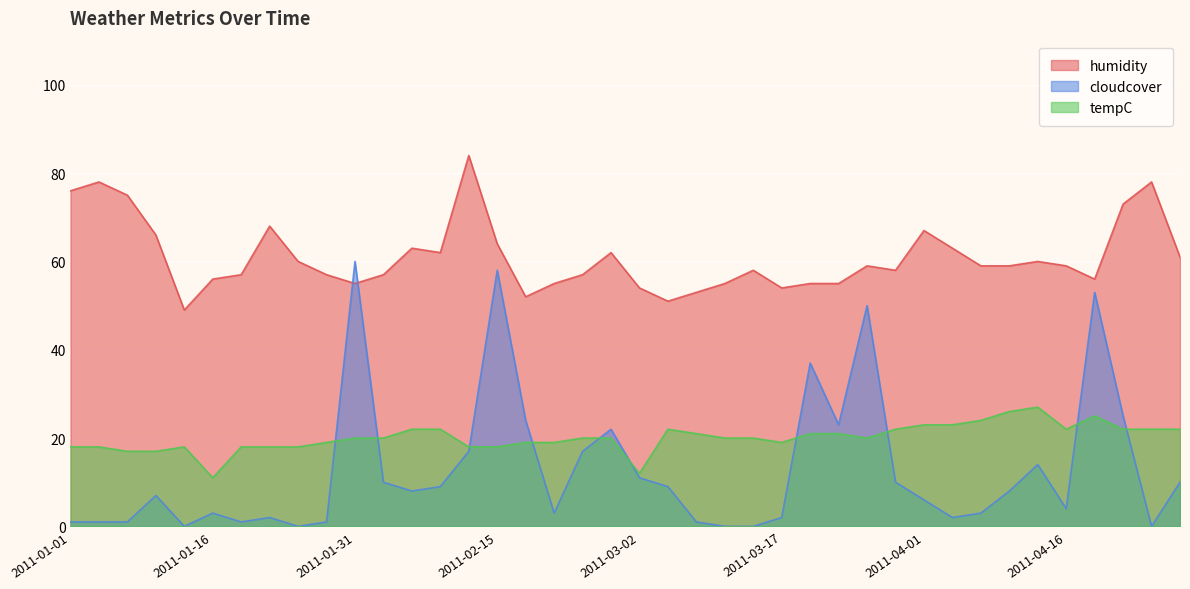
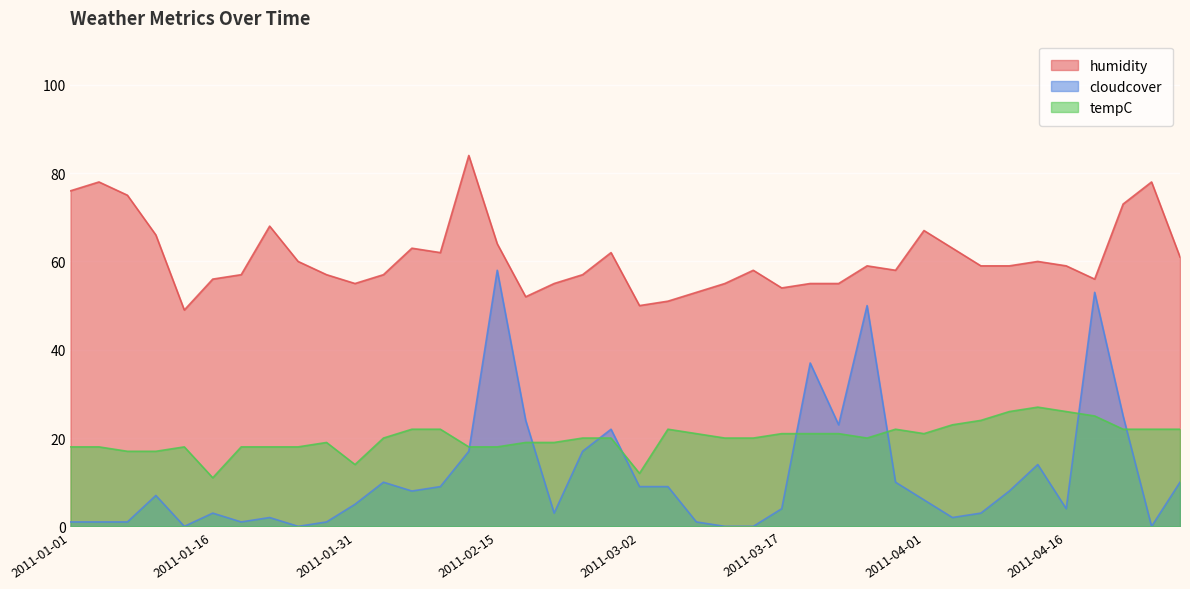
  {
    "humidity": {
      "2011-01-01": 76,
      "2011-01-16": 56,
      "2011-01-31": 55,
      "2011-02-15": 64,
-     "2011-03-02": 54,
+     "2011-03-02": 50,
      "2011-03-17": 54,
      "2011-04-01": 67,
      "2011-04-16": 59
    },
    "cloudcover": {
      "2011-01-01": 1,
      "2011-01-16": 3,
-     "2011-01-31": 60,
+     "2011-01-31": 5,
      "2011-02-15": 58,
-     "2011-03-02": 11,
-     "2011-03-17": 2,
+     "2011-03-02": 9,
+     "2011-03-17": 4,
      "2011-04-01": 6,
      "2011-04-16": 4
    },
    "tempC": {
      "2011-01-01": 18,
      "2011-01-16": 11,
-     "2011-01-31": 20,
+     "2011-01-31": 14,
      "2011-02-15": 18,
      "2011-03-02": 12,
-     "2011-03-17": 19,
-     "2011-04-01": 23,
-     "2011-04-16": 22
+     "2011-03-17": 21,
+     "2011-04-01": 21,
+     "2011-04-16": 26
    }
  }
